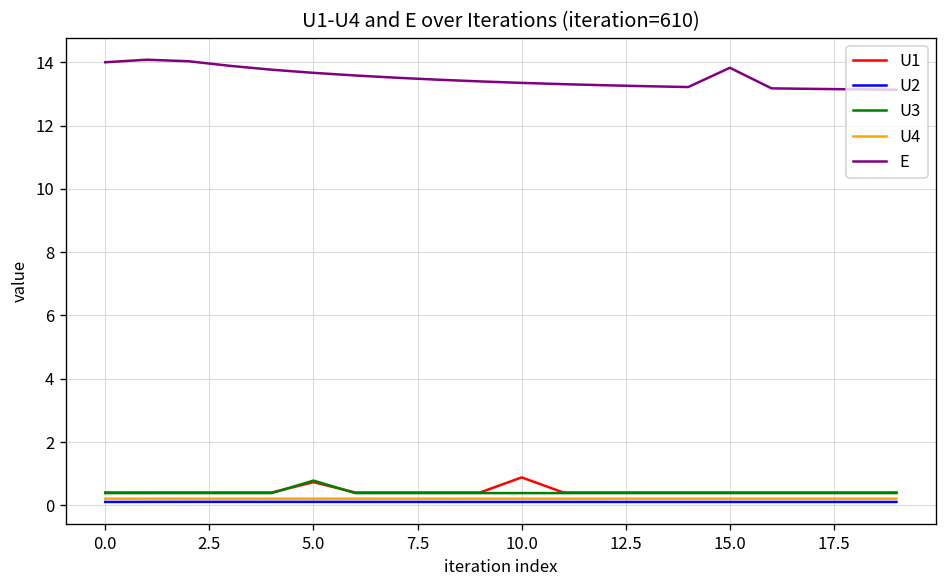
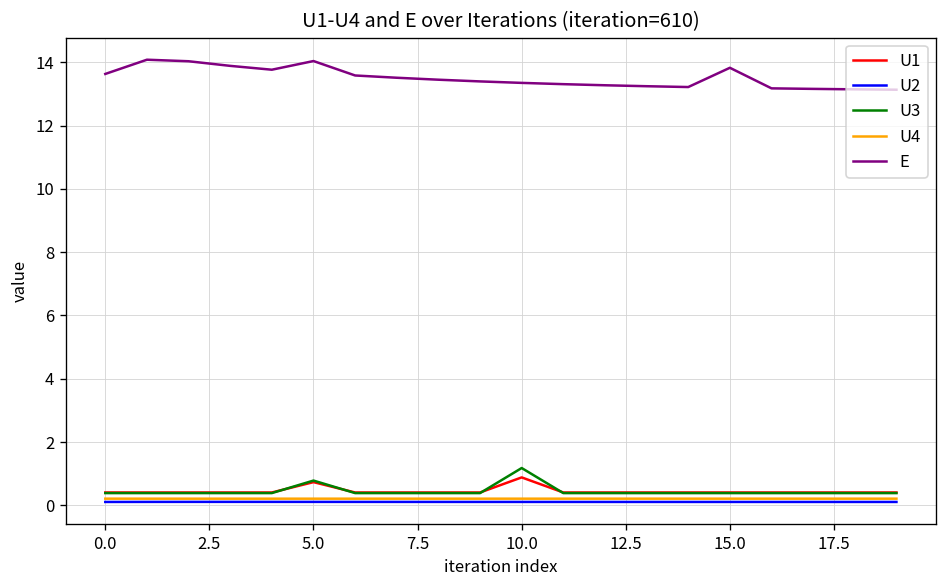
  {
    "U1": {
      "10.0": 0.9
    },
    "U2": {
      "0.0": 0.1,
      "5.0": 0.1,
      "10.0": 0.1,
      "15.0": 0.1
    },
    "U3": {
-     "10.0": 0.4
+     "10.0": 1.2
    },
    "U4": {
      "0.0": 0.2,
      "5.0": 0.2,
      "10.0": 0.2,
      "15.0": 0.2
    },
    "E": {
-     "0.0": 14.0,
-     "5.0": 13.7,
+     "0.0": 13.6,
+     "5.0": 14.0,
      "10.0": 13.3,
      "15.0": 13.8
    }
  }
